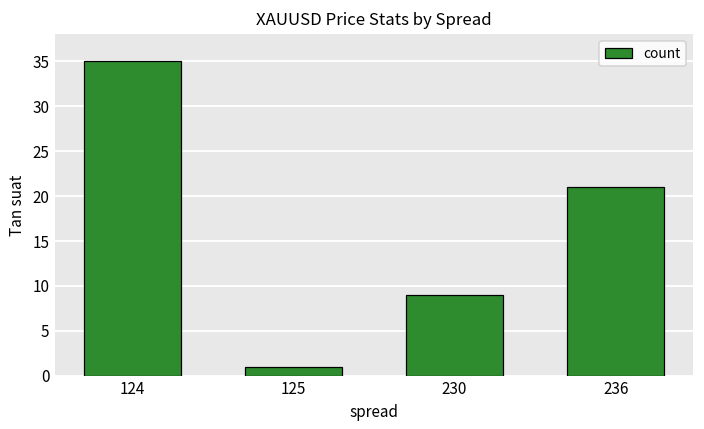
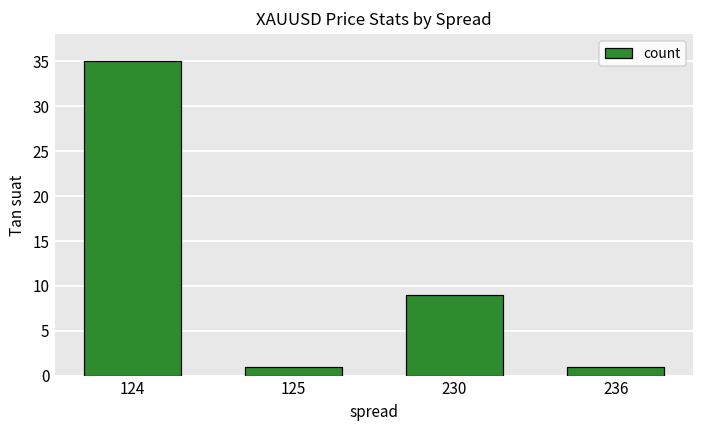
  {
    "124": 35,
    "125": 1,
    "230": 9,
-   "236": 21
+   "236": 1
  }
